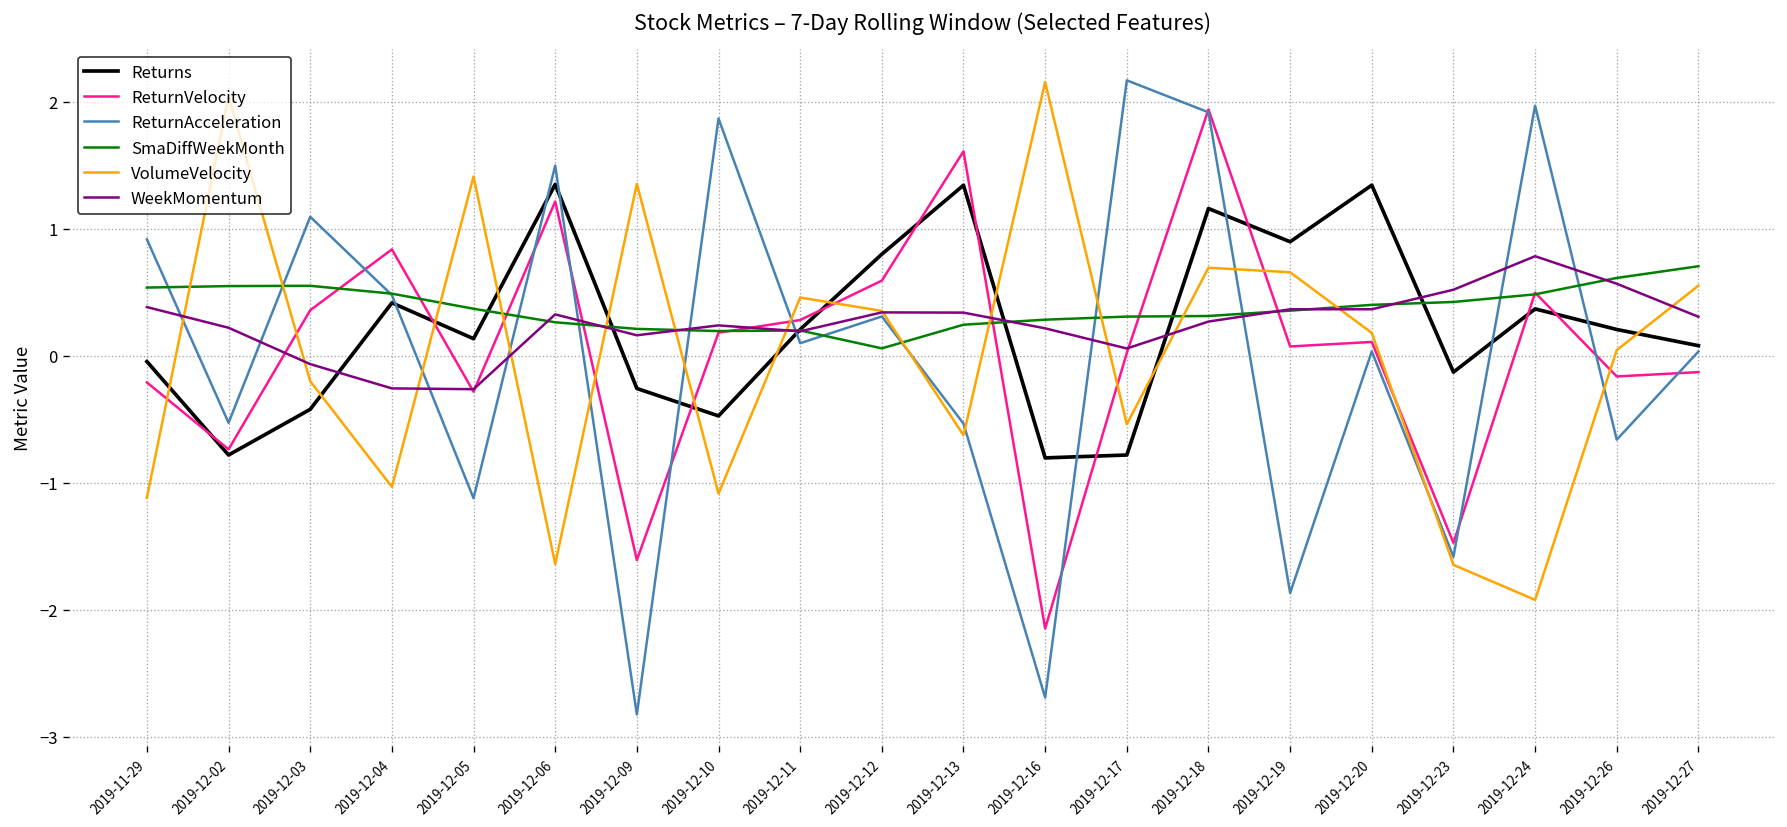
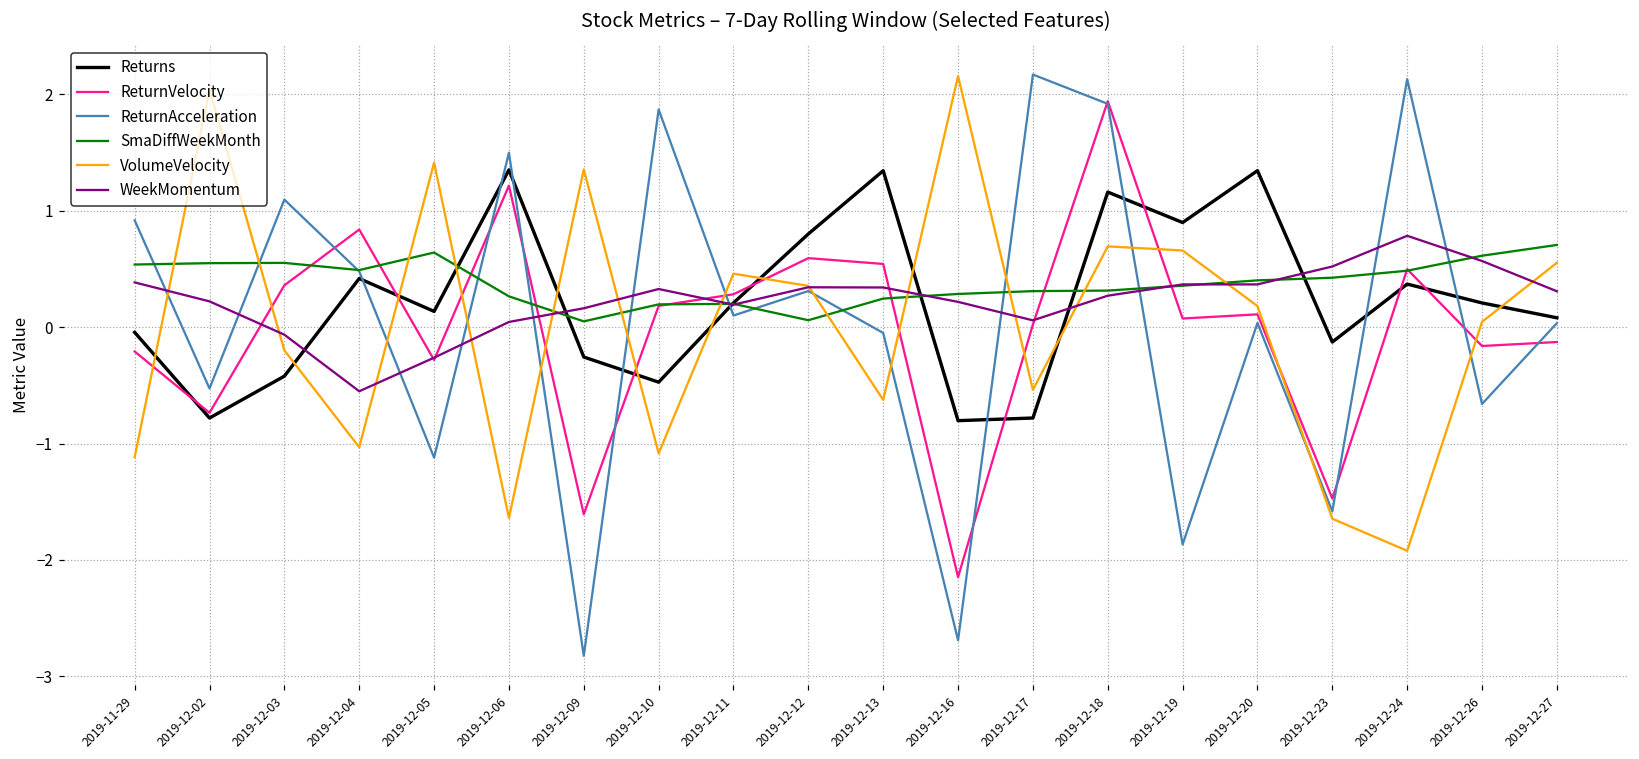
  {
    "Returns": {
      "2019-11-29": -0.04,
      "2019-12-02": -0.78,
      "2019-12-03": -0.42,
      "2019-12-04": 0.42,
      "2019-12-05": 0.14,
      "2019-12-06": 1.35,
      "2019-12-09": -0.26,
      "2019-12-10": -0.47,
      "2019-12-12": 0.80,
      "2019-12-13": 1.34,
      "2019-12-16": -0.80,
      "2019-12-17": -0.78,
      "2019-12-18": 1.16,
      "2019-12-19": 0.90,
      "2019-12-20": 1.34,
      "2019-12-23": -0.13,
      "2019-12-24": 0.37,
      "2019-12-26": 0.21,
      "2019-12-27": 0.08
    },
    "ReturnVelocity": {
      "2019-11-29": -0.21,
      "2019-12-02": -0.74,
      "2019-12-03": 0.36,
      "2019-12-04": 0.84,
      "2019-12-06": 1.22,
      "2019-12-09": -1.61,
      "2019-12-11": 0.28,
      "2019-12-12": 0.59,
-     "2019-12-13": 1.61,
+     "2019-12-13": 0.54,
      "2019-12-16": -2.15,
      "2019-12-17": 0.02,
      "2019-12-19": 0.07,
      "2019-12-20": 0.11,
      "2019-12-23": -1.47,
      "2019-12-26": -0.16,
      "2019-12-27": -0.13
    },
    "ReturnAcceleration": {
      "2019-11-29": 0.92,
      "2019-12-02": -0.53,
      "2019-12-03": 1.10,
      "2019-12-05": -1.12,
      "2019-12-06": 1.50,
      "2019-12-09": -2.82,
      "2019-12-10": 1.87,
      "2019-12-11": 0.10,
      "2019-12-12": 0.31,
-     "2019-12-13": -0.53,
+     "2019-12-13": -0.05,
      "2019-12-16": -2.69,
      "2019-12-17": 2.17,
      "2019-12-19": -1.87,
      "2019-12-20": 0.04,
      "2019-12-23": -1.58,
-     "2019-12-24": 1.97,
+     "2019-12-24": 2.13,
      "2019-12-26": -0.66,
      "2019-12-27": 0.03
    },
    "SmaDiffWeekMonth": {
      "2019-11-29": 0.54,
      "2019-12-02": 0.55,
      "2019-12-03": 0.55,
-     "2019-12-05": 0.37,
+     "2019-12-05": 0.64,
      "2019-12-06": 0.26,
-     "2019-12-09": 0.21,
+     "2019-12-09": 0.05,
      "2019-12-12": 0.06,
      "2019-12-13": 0.25,
      "2019-12-16": 0.29,
      "2019-12-17": 0.31,
      "2019-12-18": 0.31,
      "2019-12-20": 0.40,
      "2019-12-23": 0.42,
      "2019-12-26": 0.61,
      "2019-12-27": 0.71
    },
    "VolumeVelocity": {
      "2019-11-29": -1.12,
      "2019-12-03": -0.20,
      "2019-12-04": -1.03,
      "2019-12-05": 1.41,
      "2019-12-06": -1.64,
      "2019-12-09": 1.35,
      "2019-12-10": -1.08,
      "2019-12-11": 0.46,
      "2019-12-13": -0.62,
      "2019-12-16": 2.16,
      "2019-12-17": -0.54,
      "2019-12-18": 0.69,
      "2019-12-19": 0.66,
      "2019-12-20": 0.18,
      "2019-12-23": -1.65,
      "2019-12-24": -1.92,
      "2019-12-26": 0.05,
      "2019-12-27": 0.55
    },
    "WeekMomentum": {
      "2019-11-29": 0.38,
      "2019-12-02": 0.22,
      "2019-12-03": -0.06,
-     "2019-12-04": -0.26,
-     "2019-12-06": 0.33,
+     "2019-12-04": -0.55,
+     "2019-12-06": 0.04,
      "2019-12-09": 0.16,
-     "2019-12-10": 0.24,
+     "2019-12-10": 0.33,
      "2019-12-13": 0.34,
      "2019-12-16": 0.22,
      "2019-12-17": 0.06,
      "2019-12-18": 0.27,
      "2019-12-20": 0.37,
      "2019-12-23": 0.52,
      "2019-12-24": 0.78,
      "2019-12-26": 0.57,
      "2019-12-27": 0.31
    }
  }
